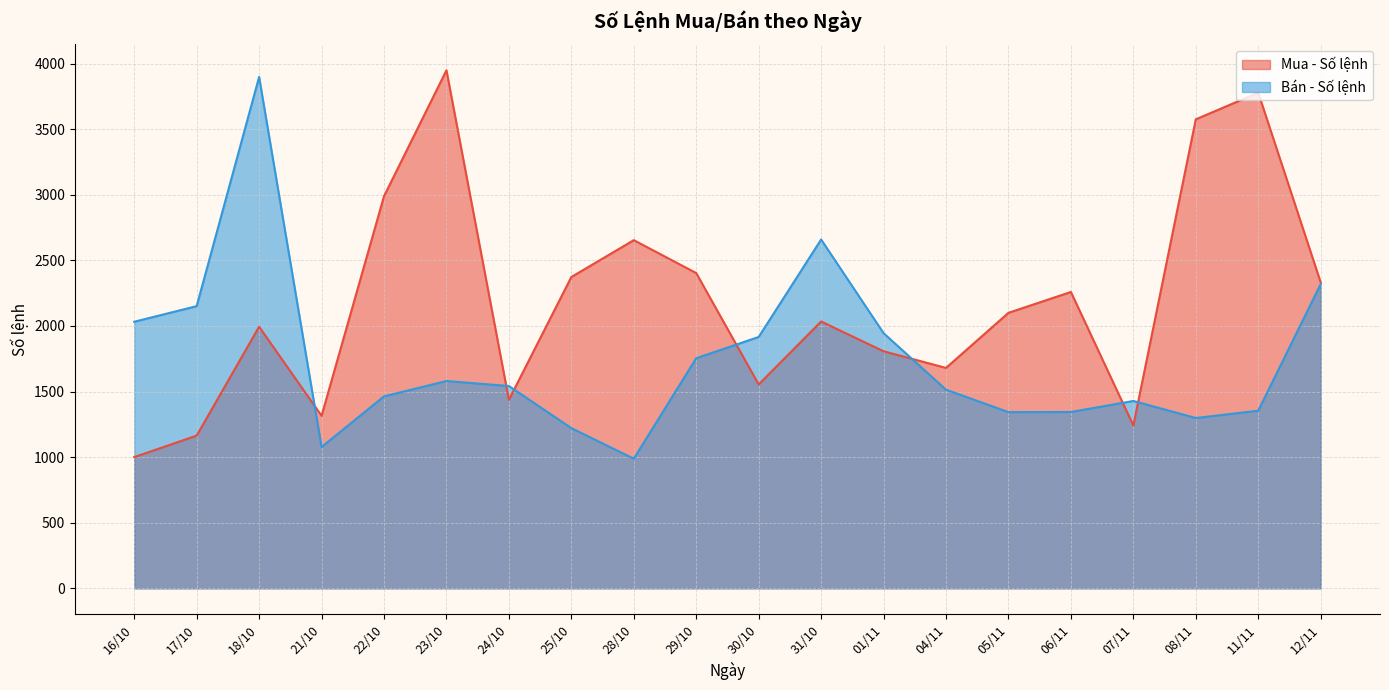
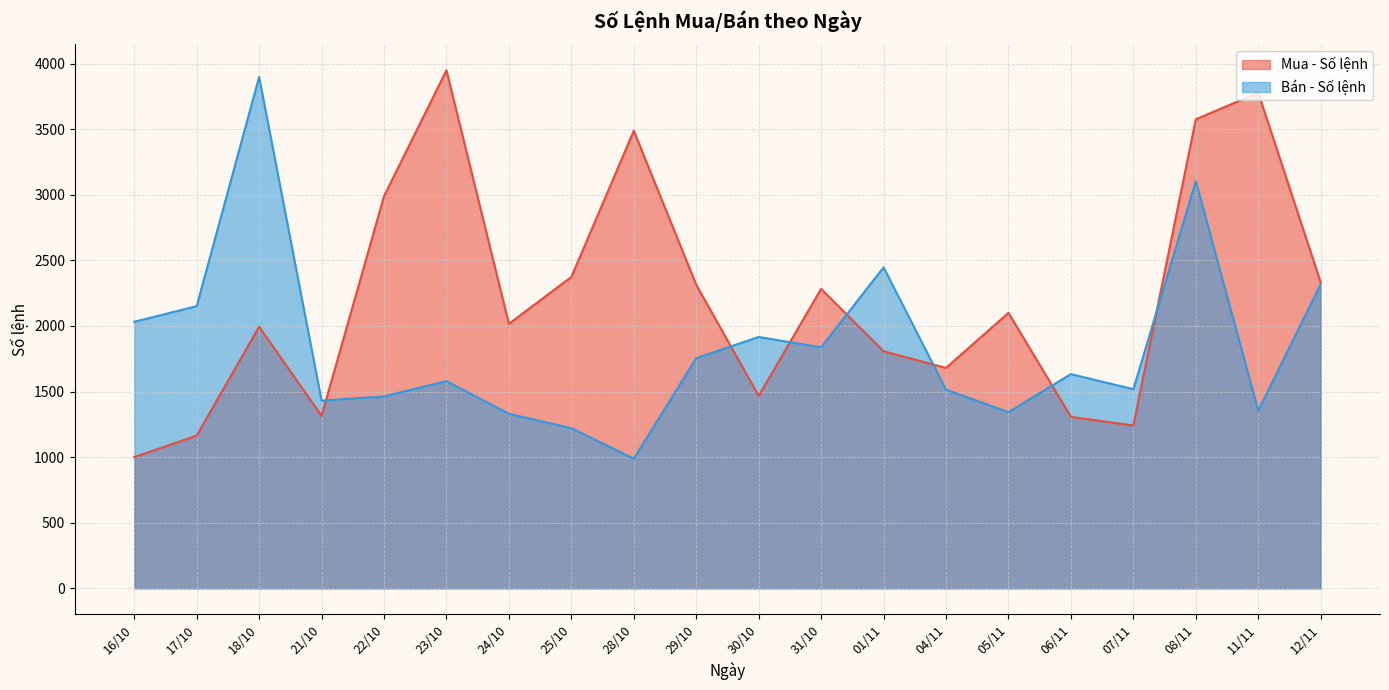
  {
    "Mua - Số lệnh": {
      "16/10": 1000,
      "17/10": 1160,
      "18/10": 1990,
      "21/10": 1320,
      "22/10": 2990,
      "23/10": 3950,
-     "24/10": 1440,
+     "24/10": 2020,
      "25/10": 2370,
-     "28/10": 2650,
-     "29/10": 2400,
-     "30/10": 1550,
-     "31/10": 2030,
+     "28/10": 3490,
+     "29/10": 2310,
+     "30/10": 1470,
+     "31/10": 2280,
      "01/11": 1810,
      "04/11": 1680,
      "05/11": 2100,
-     "06/11": 2260,
+     "06/11": 1310,
      "07/11": 1240,
      "08/11": 3580
    },
    "Bán - Số lệnh": {
      "16/10": 2030,
      "17/10": 2150,
      "18/10": 3900,
-     "21/10": 1080,
+     "21/10": 1430,
      "22/10": 1460,
      "23/10": 1580,
-     "24/10": 1540,
+     "24/10": 1330,
      "25/10": 1220,
      "28/10": 990,
      "29/10": 1750,
      "30/10": 1920,
-     "31/10": 2660,
-     "01/11": 1950,
+     "31/10": 1840,
+     "01/11": 2450,
      "04/11": 1510,
      "05/11": 1340,
-     "06/11": 1340,
-     "07/11": 1430,
-     "08/11": 1300,
+     "06/11": 1630,
+     "07/11": 1520,
+     "08/11": 3100,
      "11/11": 1350
    }
  }
